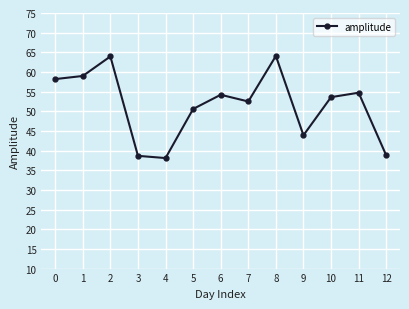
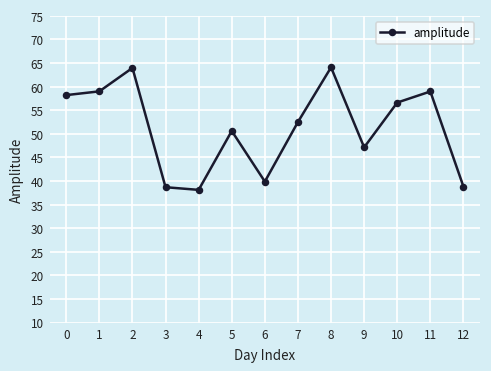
  {
    "0": 58,
    "1": 59,
    "2": 64,
    "3": 39,
    "4": 38,
    "5": 51,
-   "6": 54,
+   "6": 40,
    "7": 52,
    "8": 64,
-   "9": 44,
-   "10": 54,
-   "11": 55,
+   "9": 47,
+   "10": 57,
+   "11": 59,
    "12": 39
  }
